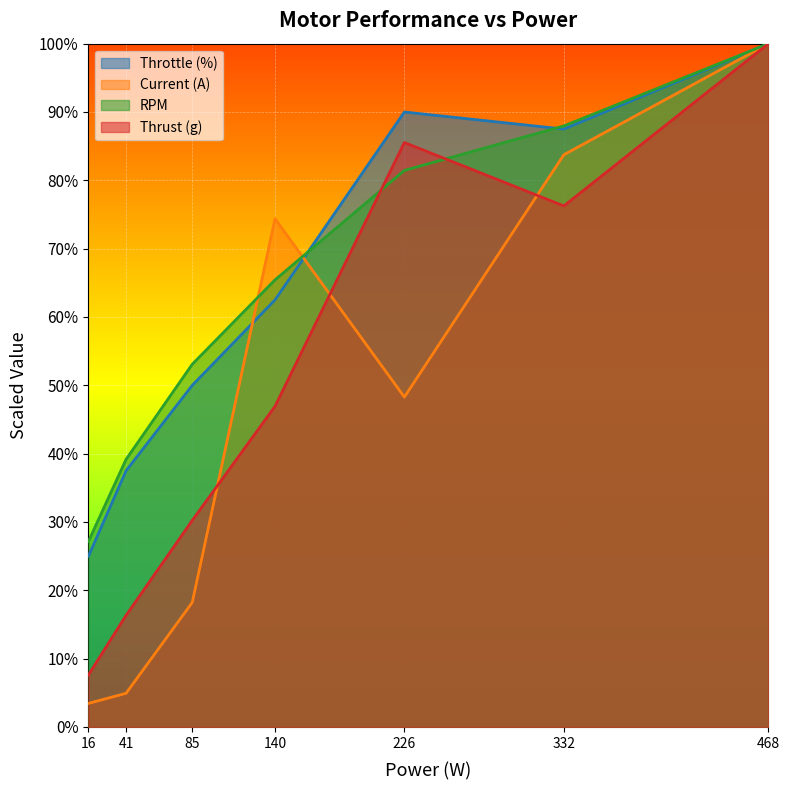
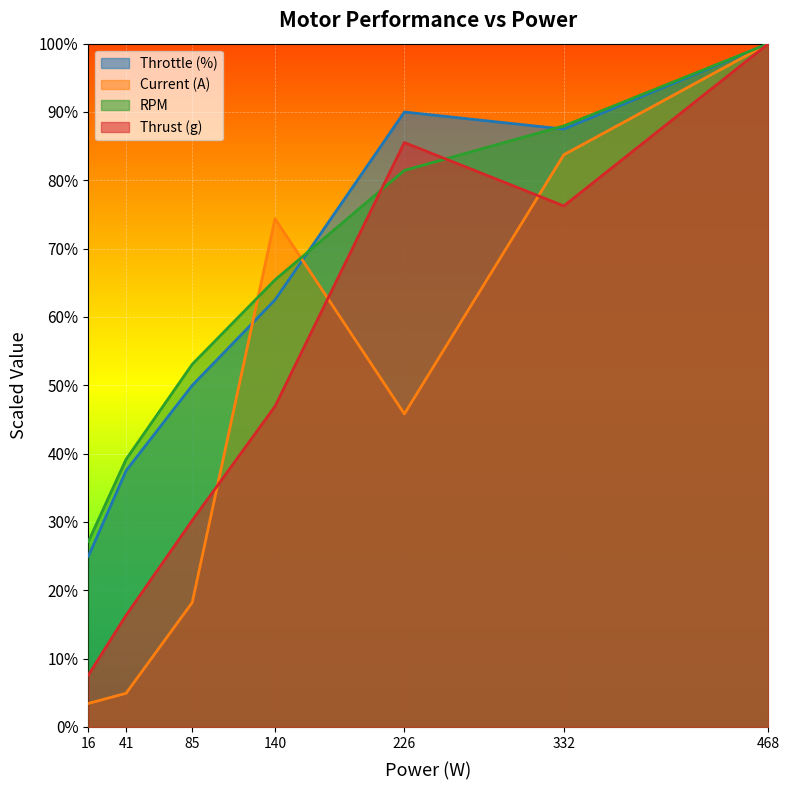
  {
    "Throttle (%)": {
      "16": "25%",
      "41": "38%",
      "85": "50%",
      "140": "63%",
      "226": "90%",
      "332": "88%"
    },
    "Current (A)": {
      "16": "3%",
      "41": "5%",
      "85": "18%",
      "140": "74%",
-     "226": "48%",
+     "226": "46%",
      "332": "84%"
    },
    "RPM": {
      "16": "27%",
      "41": "39%",
      "85": "53%",
      "140": "65%",
      "226": "81%",
      "332": "88%"
    },
    "Thrust (g)": {
      "16": "8%",
      "41": "16%",
      "85": "30%",
      "140": "47%",
      "226": "86%",
      "332": "76%"
    }
  }
